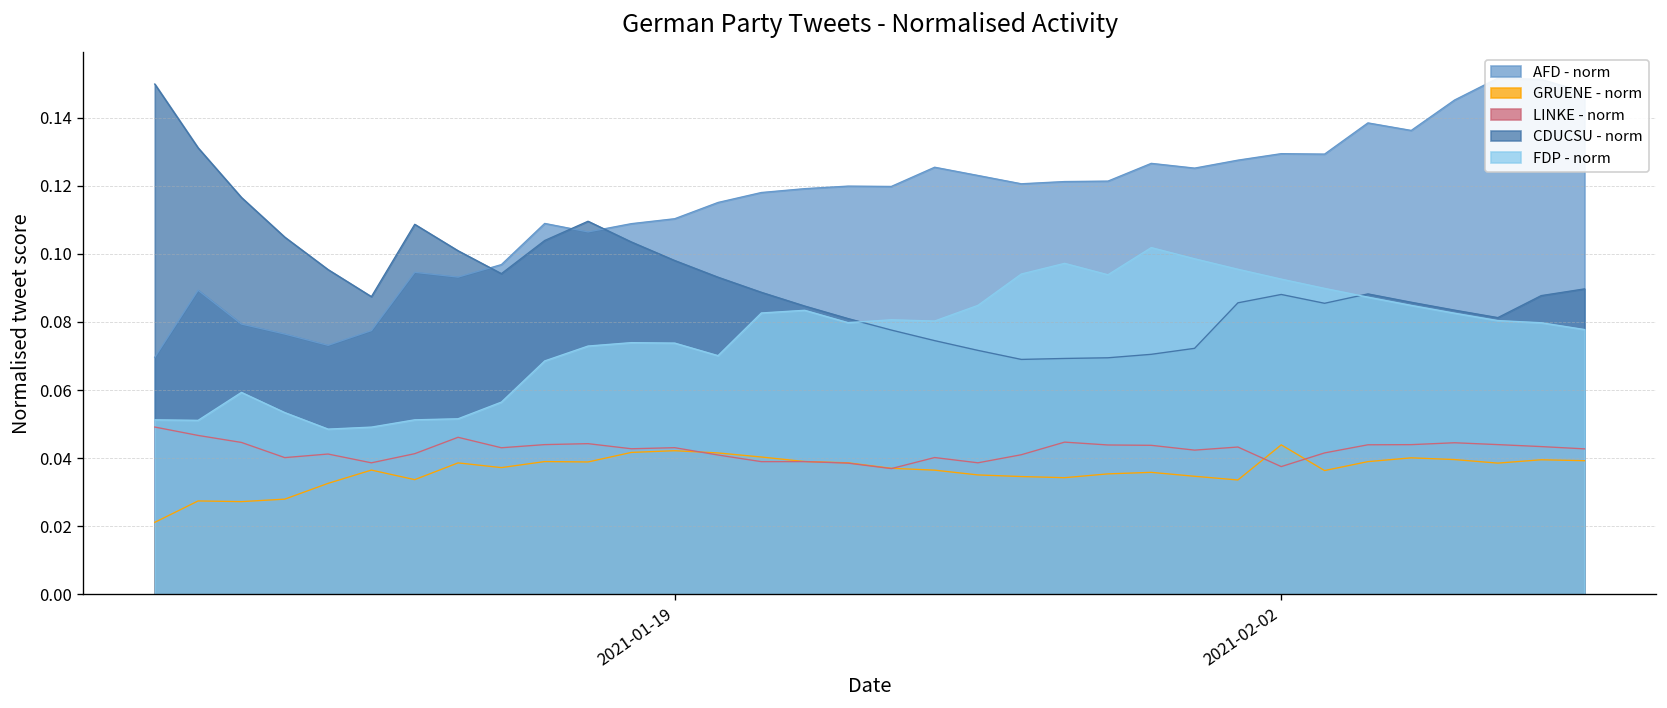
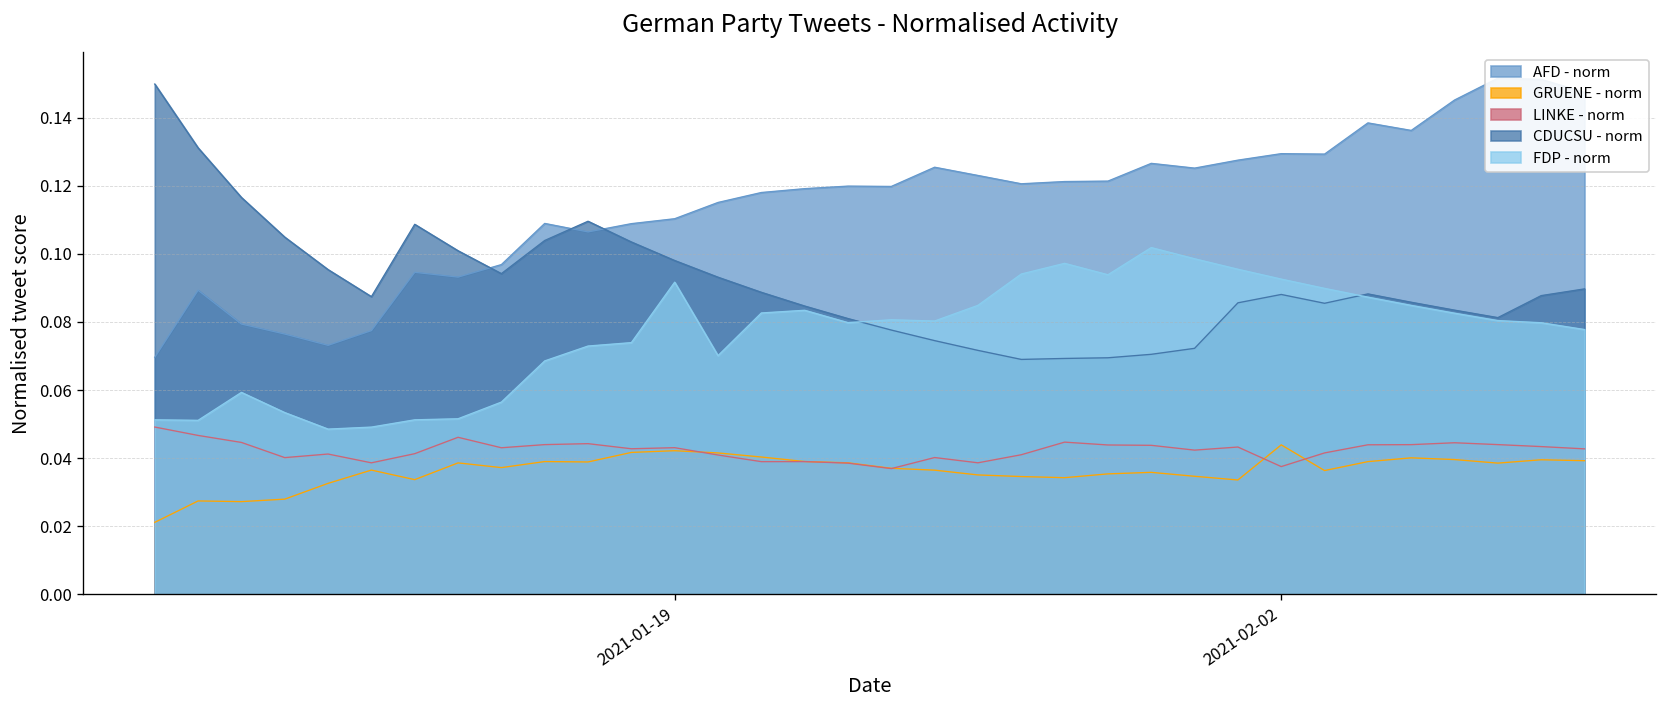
  {
    "GRUENE - norm": {
      "2021-02-02": 0.044
    },
    "LINKE - norm": {
      "2021-02-02": 0.038
    },
    "FDP - norm": {
-     "2021-01-19": 0.074,
+     "2021-01-19": 0.092,
      "2021-02-02": 0.093
    }
  }
